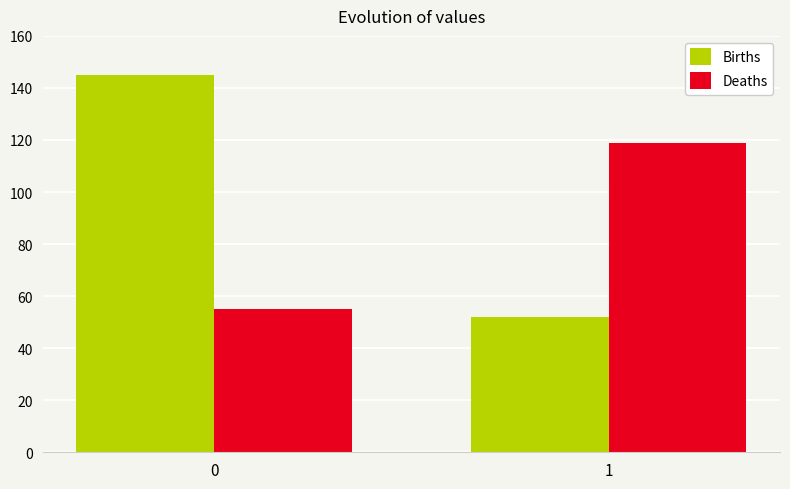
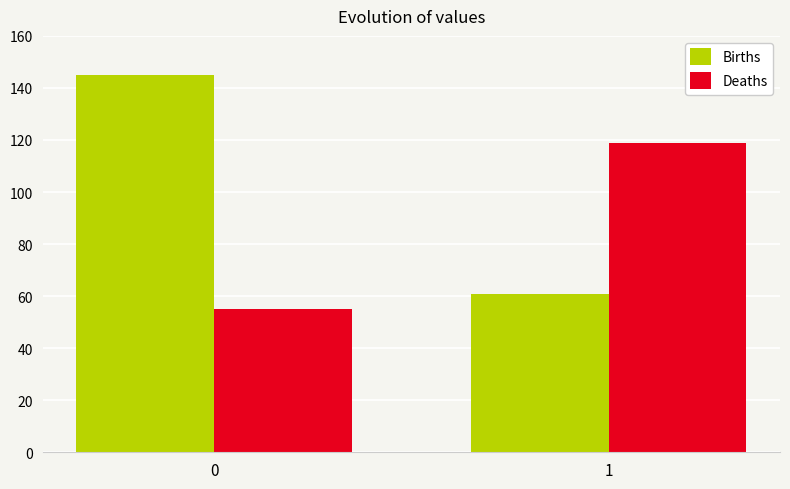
  {
    "Births": {
      "0": 145,
-     "1": 52
+     "1": 61
    },
    "Deaths": {
      "0": 55,
      "1": 119
    }
  }
